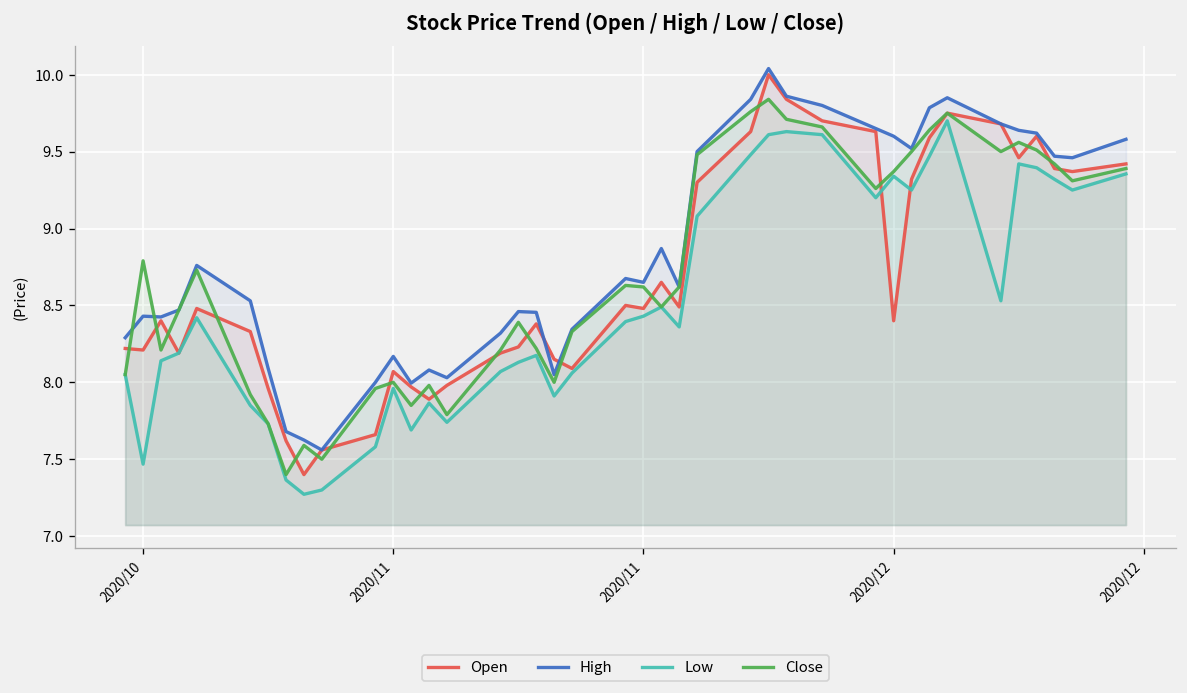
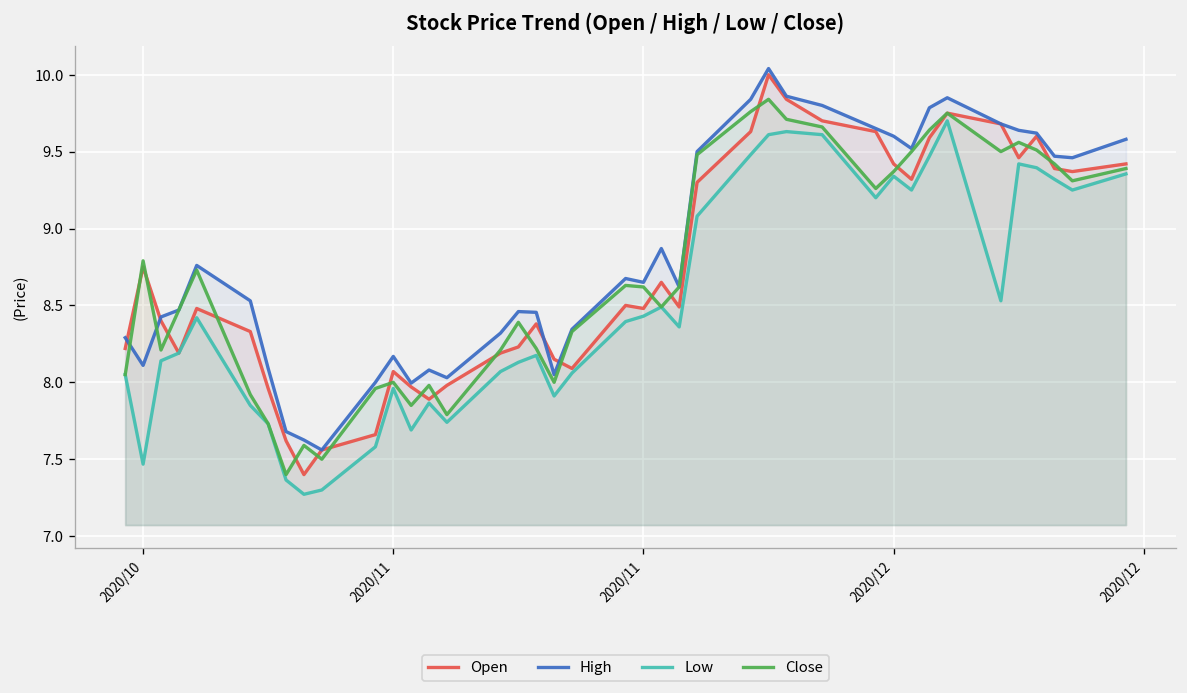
  {
    "Open": {
-     "2020/10": 8.21,
-     "2020/12": 8.40
+     "2020/10": 8.75,
+     "2020/12": 9.42
    },
    "High": {
-     "2020/10": 8.43,
+     "2020/10": 8.11,
      "2020/12": 9.60
    },
    "Low": {
      "2020/10": 7.47,
      "2020/12": 9.34
    },
    "Close": {
      "2020/10": 8.79,
      "2020/12": 9.37
    }
  }
